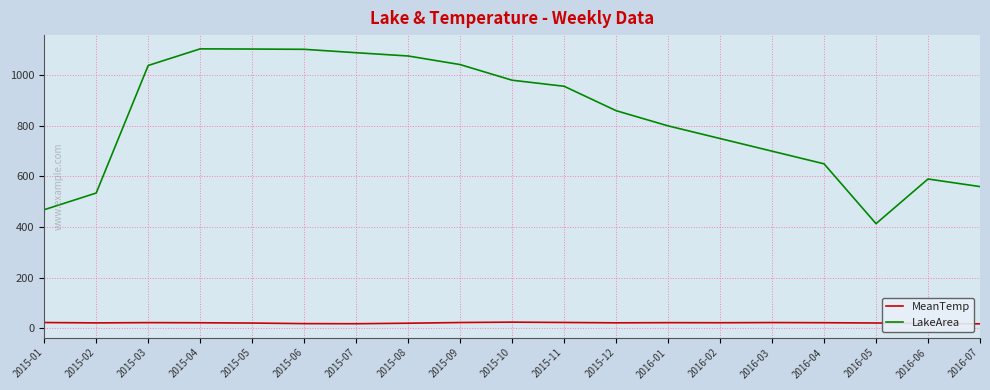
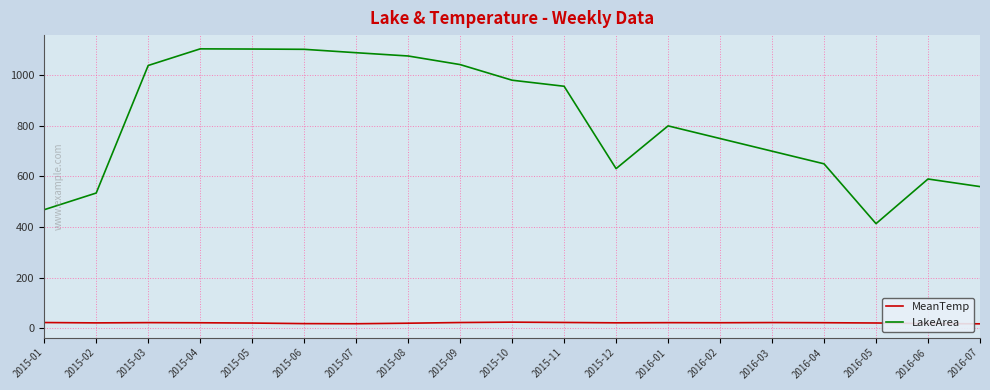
  {
    "MeanTemp": {
      "2015-01": 20,
      "2015-02": 20,
      "2015-03": 20,
      "2015-04": 20,
      "2015-05": 20,
      "2015-06": 20,
      "2015-07": 20,
      "2015-08": 20,
      "2015-09": 20,
      "2015-10": 20,
      "2015-11": 20,
      "2015-12": 20,
      "2016-01": 20,
      "2016-02": 20,
      "2016-03": 20,
      "2016-04": 20,
      "2016-05": 20,
      "2016-07": 20
    },
    "LakeArea": {
      "2015-01": 470,
      "2015-02": 530,
      "2015-03": 1040,
      "2015-04": 1100,
      "2015-05": 1100,
      "2015-06": 1100,
      "2015-07": 1090,
      "2015-08": 1080,
      "2015-09": 1040,
      "2015-10": 980,
      "2015-11": 960,
-     "2015-12": 860,
+     "2015-12": 630,
      "2016-01": 800,
      "2016-02": 750,
      "2016-03": 700,
      "2016-04": 650,
      "2016-05": 410,
      "2016-06": 590,
      "2016-07": 560
    }
  }
